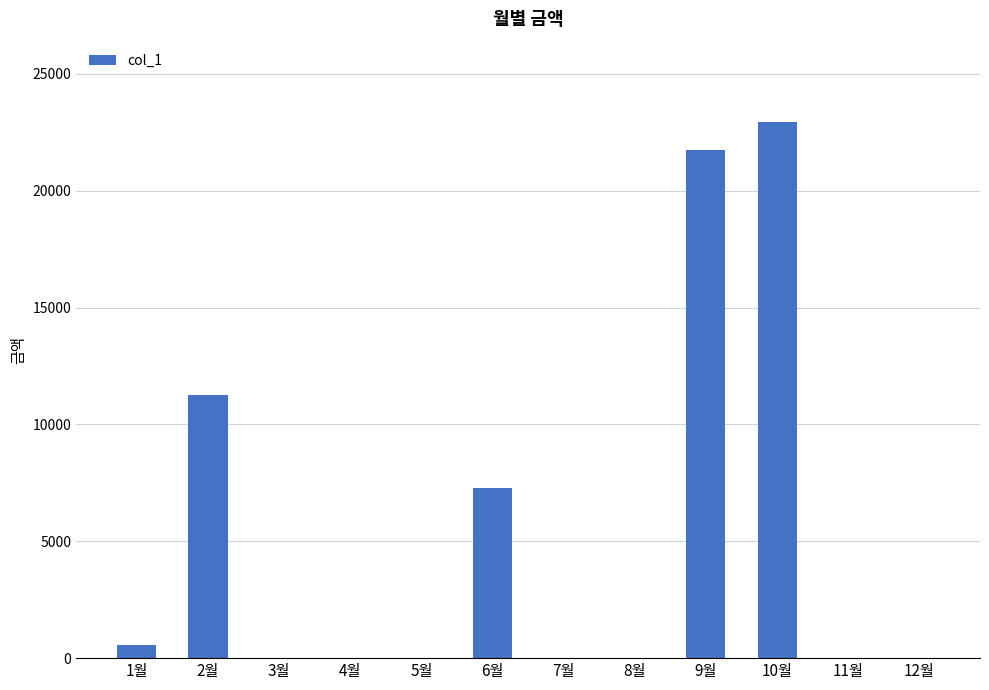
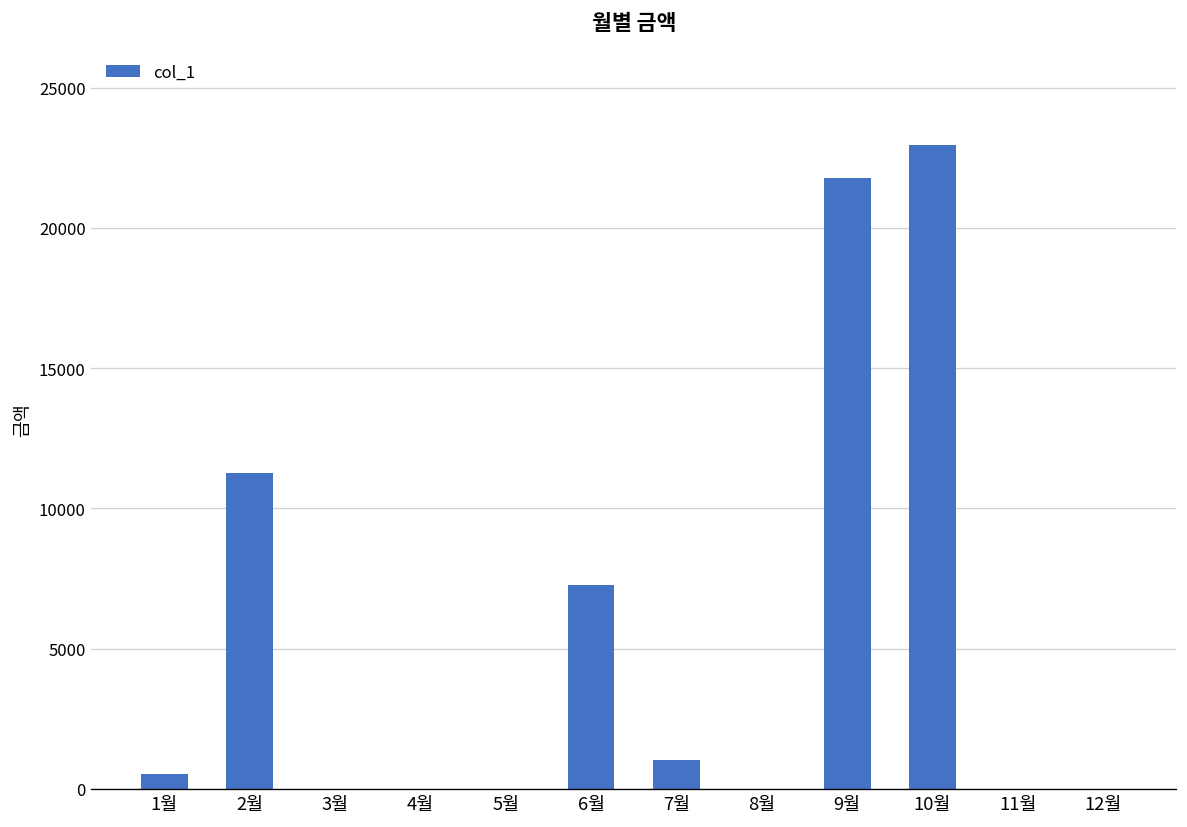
  {
    "1월": 500,
    "2월": 11200,
    "3월": 0,
    "4월": 0,
    "5월": 0,
    "6월": 7300,
-   "7월": 0,
+   "7월": 1000,
    "8월": 0,
    "9월": 21800,
    "10월": 22900,
    "11월": 0,
    "12월": 0
  }
